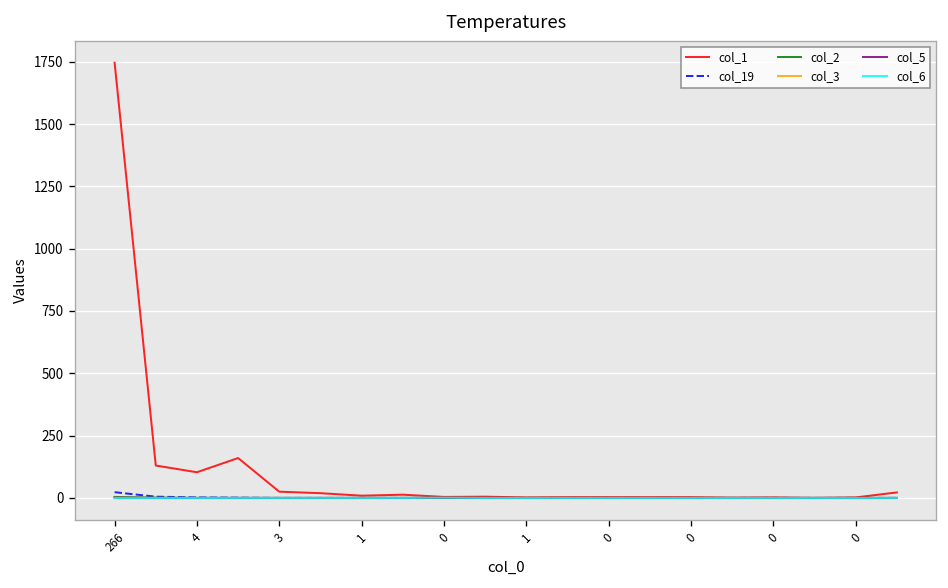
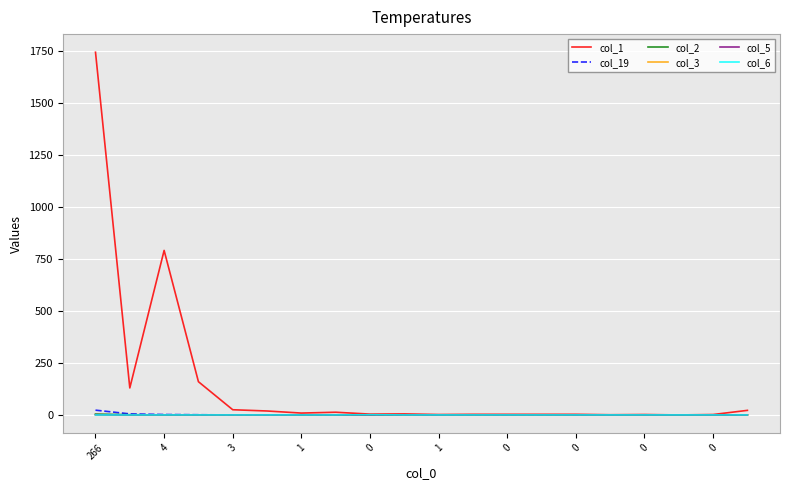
  {
    "col_1": {
      "266": 1750,
-     "4": 100
+     "4": 790
    },
    "col_19": {
      "266": 20
    }
  }
